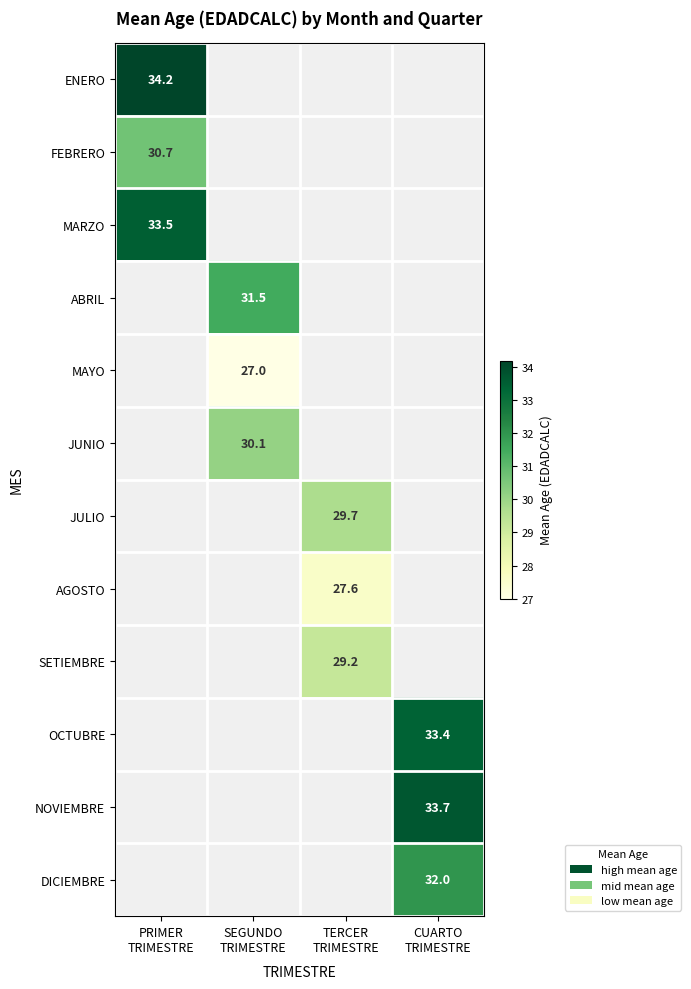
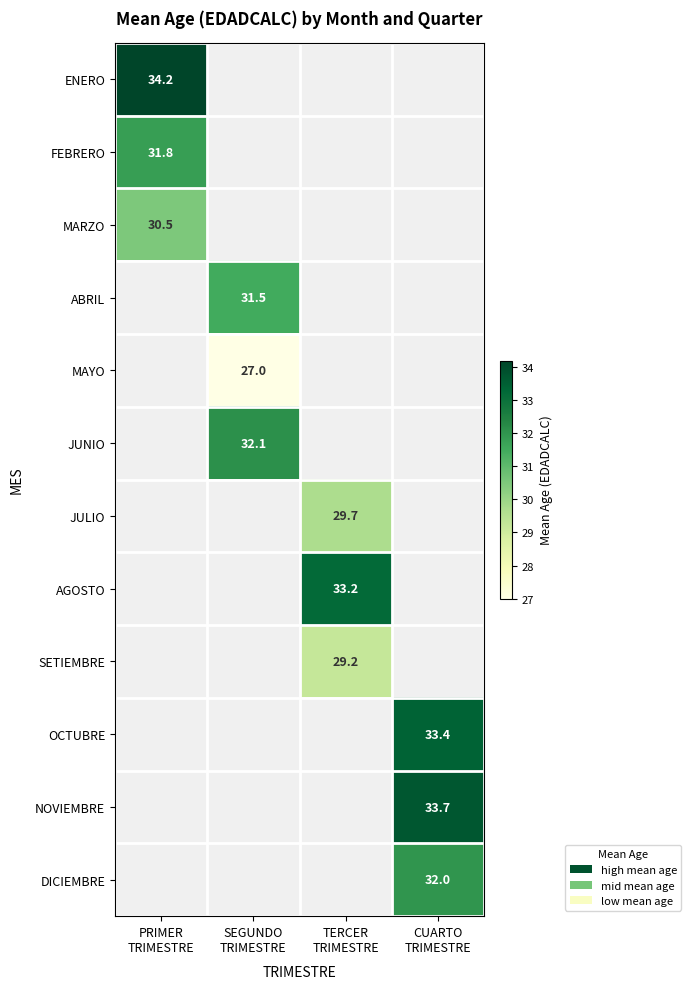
  {
    "ENERO": {
      "PRIMER TRIMESTRE": 34.2
    },
    "FEBRERO": {
-     "PRIMER TRIMESTRE": 30.7
+     "PRIMER TRIMESTRE": 31.8
    },
    "MARZO": {
-     "PRIMER TRIMESTRE": 33.5
+     "PRIMER TRIMESTRE": 30.5
    },
    "ABRIL": {
      "SEGUNDO TRIMESTRE": 31.5
    },
    "MAYO": {
      "SEGUNDO TRIMESTRE": 27.0
    },
    "JUNIO": {
-     "SEGUNDO TRIMESTRE": 30.1
+     "SEGUNDO TRIMESTRE": 32.1
    },
    "JULIO": {
      "TERCER TRIMESTRE": 29.7
    },
    "AGOSTO": {
-     "TERCER TRIMESTRE": 27.6
+     "TERCER TRIMESTRE": 33.2
    },
    "SETIEMBRE": {
      "TERCER TRIMESTRE": 29.2
    },
    "OCTUBRE": {
      "CUARTO TRIMESTRE": 33.4
    },
    "NOVIEMBRE": {
      "CUARTO TRIMESTRE": 33.7
    },
    "DICIEMBRE": {
      "CUARTO TRIMESTRE": 32.0
    }
  }
